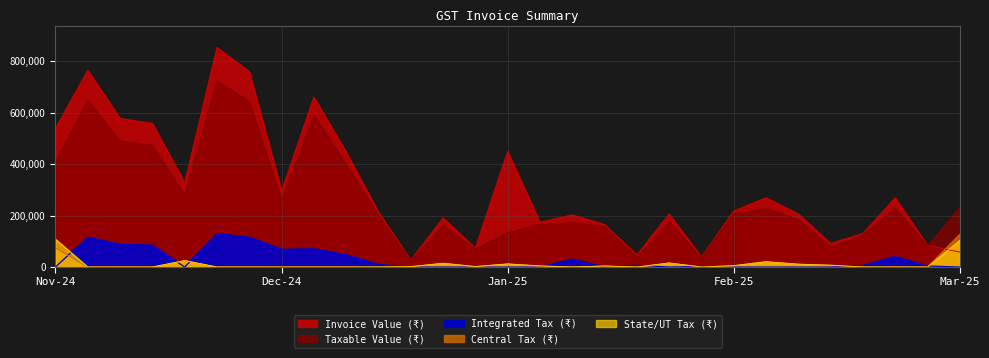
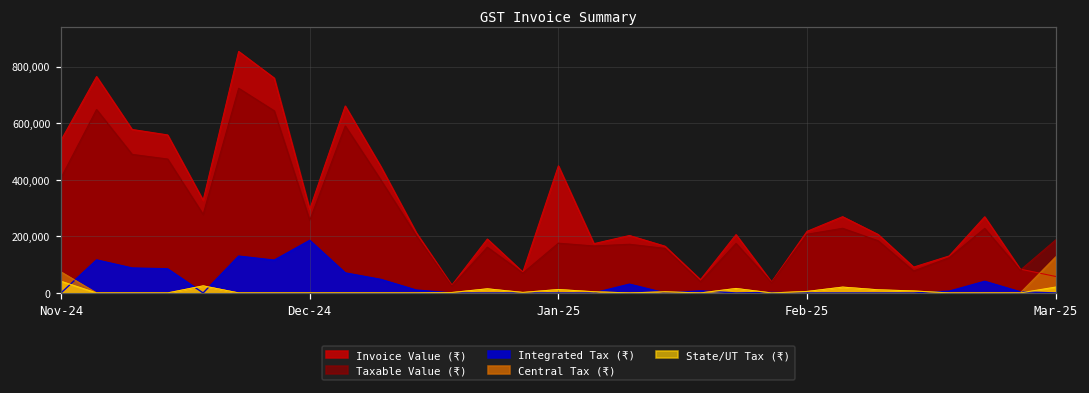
  {
    "Invoice Value (₹)": {
      "Nov-24": "540,000",
      "Dec-24": "300,000",
      "Jan-25": "450,000",
      "Feb-25": "220,000",
      "Mar-25": "60,000"
    },
    "Taxable Value (₹)": {
      "Nov-24": "410,000",
      "Dec-24": "260,000",
-     "Jan-25": "130,000",
+     "Jan-25": "180,000",
      "Feb-25": "210,000",
-     "Mar-25": "230,000"
+     "Mar-25": "190,000"
    },
    "Integrated Tax (₹)": {
      "Nov-24": "0",
-     "Dec-24": "70,000",
+     "Dec-24": "190,000",
      "Jan-25": "0",
      "Mar-25": "0"
    },
    "Central Tax (₹)": {
      "Nov-24": "70,000",
      "Mar-25": "130,000"
    },
    "State/UT Tax (₹)": {
-     "Nov-24": "110,000",
-     "Mar-25": "100,000"
+     "Nov-24": "40,000",
+     "Mar-25": "20,000"
    }
  }
